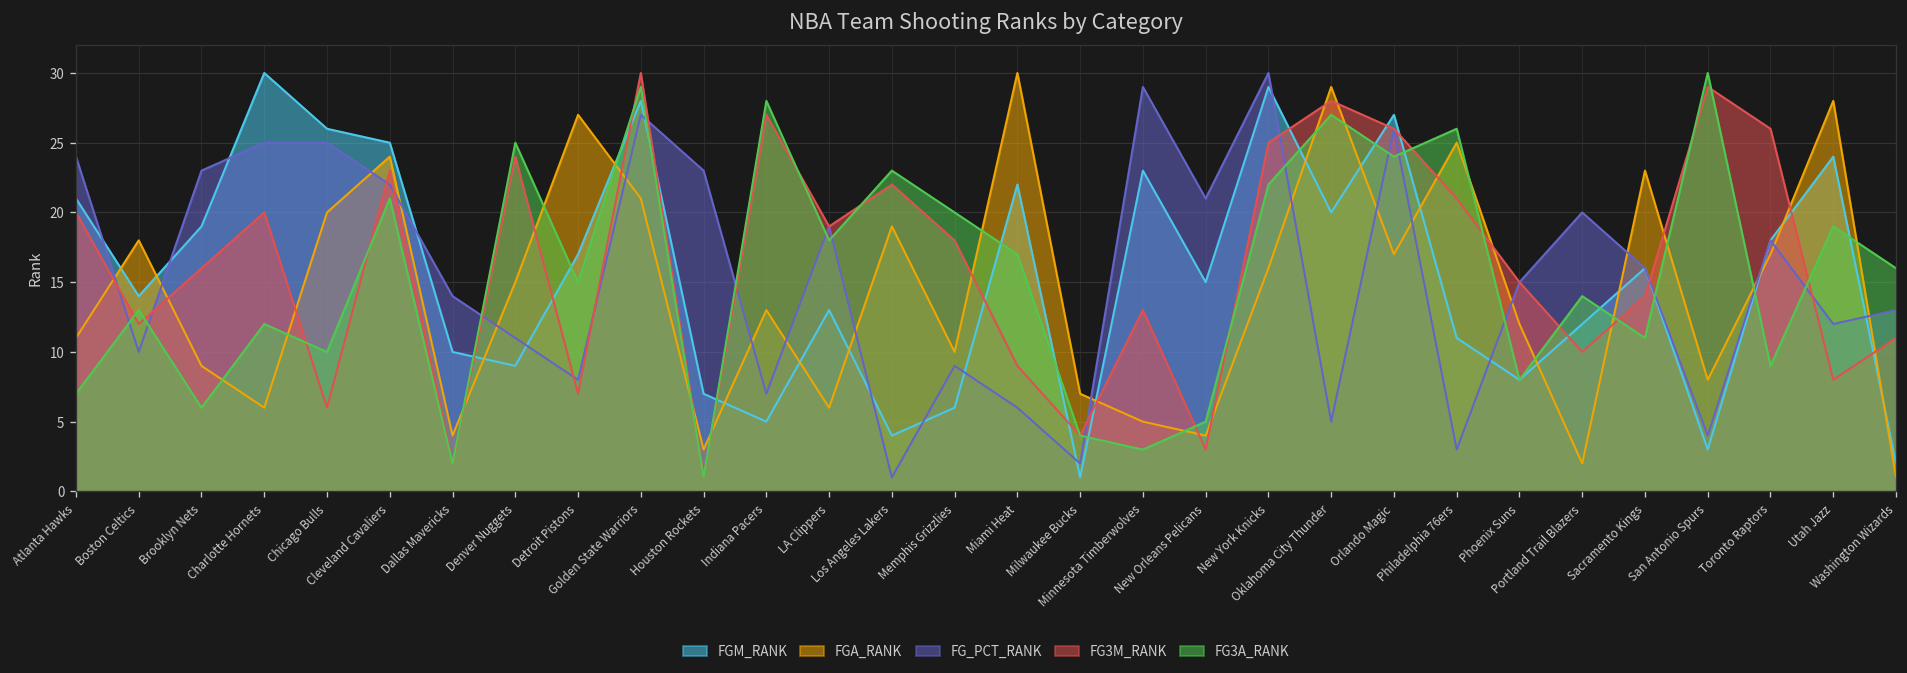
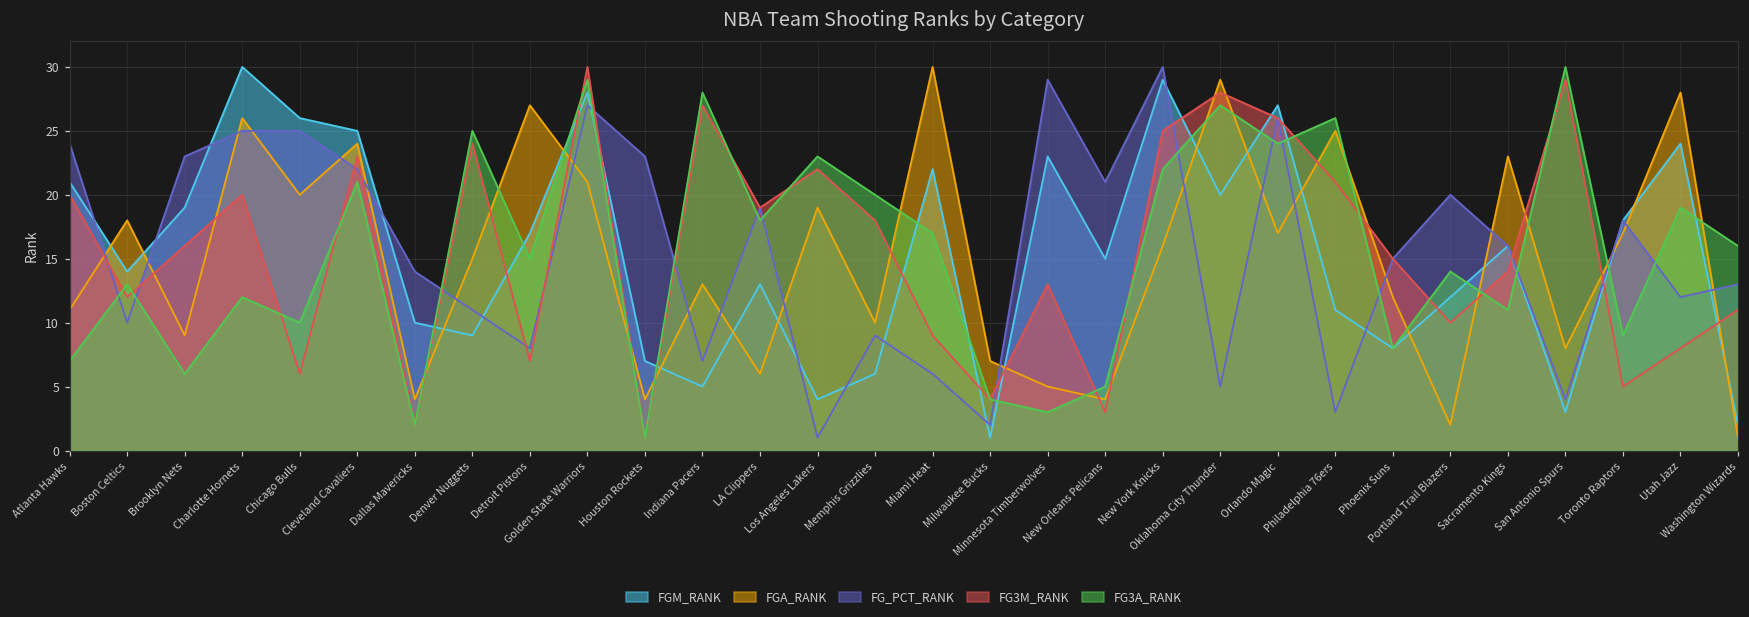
  {
    "FGM_RANK": {
      "Atlanta Hawks": 21,
      "Boston Celtics": 14,
      "Brooklyn Nets": 19,
      "Charlotte Hornets": 30,
      "Chicago Bulls": 26,
      "Cleveland Cavaliers": 25,
      "Dallas Mavericks": 10,
      "Denver Nuggets": 9,
      "Detroit Pistons": 17,
      "Golden State Warriors": 28,
      "Houston Rockets": 7,
      "Indiana Pacers": 5,
      "LA Clippers": 13,
      "Los Angeles Lakers": 4,
      "Memphis Grizzlies": 6,
      "Miami Heat": 22,
      "Milwaukee Bucks": 1,
      "Minnesota Timberwolves": 23,
      "New Orleans Pelicans": 15,
      "New York Knicks": 29,
      "Oklahoma City Thunder": 20,
      "Orlando Magic": 27,
      "Philadelphia 76ers": 11,
      "Portland Trail Blazers": 12,
      "San Antonio Spurs": 3,
      "Utah Jazz": 24,
      "Washington Wizards": 2
    },
    "FGA_RANK": {
      "Atlanta Hawks": 11,
      "Boston Celtics": 18,
      "Brooklyn Nets": 9,
-     "Charlotte Hornets": 6,
+     "Charlotte Hornets": 26,
      "Chicago Bulls": 20,
      "Cleveland Cavaliers": 24,
      "Dallas Mavericks": 4,
      "Denver Nuggets": 15,
      "Detroit Pistons": 27,
      "Golden State Warriors": 21,
-     "Houston Rockets": 3,
+     "Houston Rockets": 4,
      "Indiana Pacers": 13,
      "LA Clippers": 6,
      "Los Angeles Lakers": 19,
      "Memphis Grizzlies": 10,
      "Miami Heat": 30,
      "Milwaukee Bucks": 7,
      "Minnesota Timberwolves": 5,
      "New Orleans Pelicans": 4,
      "New York Knicks": 16,
      "Oklahoma City Thunder": 29,
      "Orlando Magic": 17,
      "Philadelphia 76ers": 25,
      "Phoenix Suns": 12,
      "Portland Trail Blazers": 2,
      "Sacramento Kings": 23,
      "San Antonio Spurs": 8,
      "Toronto Raptors": 17,
      "Utah Jazz": 28,
      "Washington Wizards": 1
    },
    "FG_PCT_RANK": {
      "Atlanta Hawks": 24,
      "Boston Celtics": 10,
      "Brooklyn Nets": 23,
      "Charlotte Hornets": 25,
      "Chicago Bulls": 25,
      "Cleveland Cavaliers": 22,
      "Dallas Mavericks": 14,
      "Denver Nuggets": 11,
      "Detroit Pistons": 8,
      "Golden State Warriors": 27,
      "Houston Rockets": 23,
      "Indiana Pacers": 7,
      "Los Angeles Lakers": 1,
      "Memphis Grizzlies": 9,
      "Miami Heat": 6,
      "Milwaukee Bucks": 2,
      "Minnesota Timberwolves": 29,
      "New Orleans Pelicans": 21,
      "New York Knicks": 30,
      "Oklahoma City Thunder": 5,
      "Philadelphia 76ers": 3,
      "Portland Trail Blazers": 20,
      "San Antonio Spurs": 4,
      "Utah Jazz": 12,
      "Washington Wizards": 13
    },
    "FG3M_RANK": {
      "Atlanta Hawks": 20,
      "Boston Celtics": 12,
      "Brooklyn Nets": 16,
      "Charlotte Hornets": 20,
      "Chicago Bulls": 6,
      "Cleveland Cavaliers": 23,
      "Denver Nuggets": 24,
      "Detroit Pistons": 7,
      "Golden State Warriors": 30,
      "Indiana Pacers": 27,
      "Los Angeles Lakers": 22,
      "Memphis Grizzlies": 18,
      "Miami Heat": 9,
      "Minnesota Timberwolves": 13,
      "New Orleans Pelicans": 3,
      "New York Knicks": 25,
      "Oklahoma City Thunder": 28,
      "Philadelphia 76ers": 21,
      "Portland Trail Blazers": 10,
      "Sacramento Kings": 14,
      "San Antonio Spurs": 29,
-     "Toronto Raptors": 26,
+     "Toronto Raptors": 5,
      "Utah Jazz": 8,
      "Washington Wizards": 11
    },
    "FG3A_RANK": {
      "Atlanta Hawks": 7,
      "Boston Celtics": 13,
      "Brooklyn Nets": 6,
      "Charlotte Hornets": 12,
      "Chicago Bulls": 10,
      "Cleveland Cavaliers": 21,
      "Denver Nuggets": 25,
      "Detroit Pistons": 15,
      "Golden State Warriors": 29,
      "Indiana Pacers": 28,
      "LA Clippers": 18,
      "Los Angeles Lakers": 23,
      "Memphis Grizzlies": 20,
      "Miami Heat": 17,
      "Minnesota Timberwolves": 3,
      "New Orleans Pelicans": 5,
      "New York Knicks": 22,
      "Oklahoma City Thunder": 27,
      "Orlando Magic": 24,
      "Philadelphia 76ers": 26,
      "Portland Trail Blazers": 14,
      "Sacramento Kings": 11,
      "San Antonio Spurs": 30,
      "Toronto Raptors": 9,
      "Utah Jazz": 19,
      "Washington Wizards": 16
    }
  }
